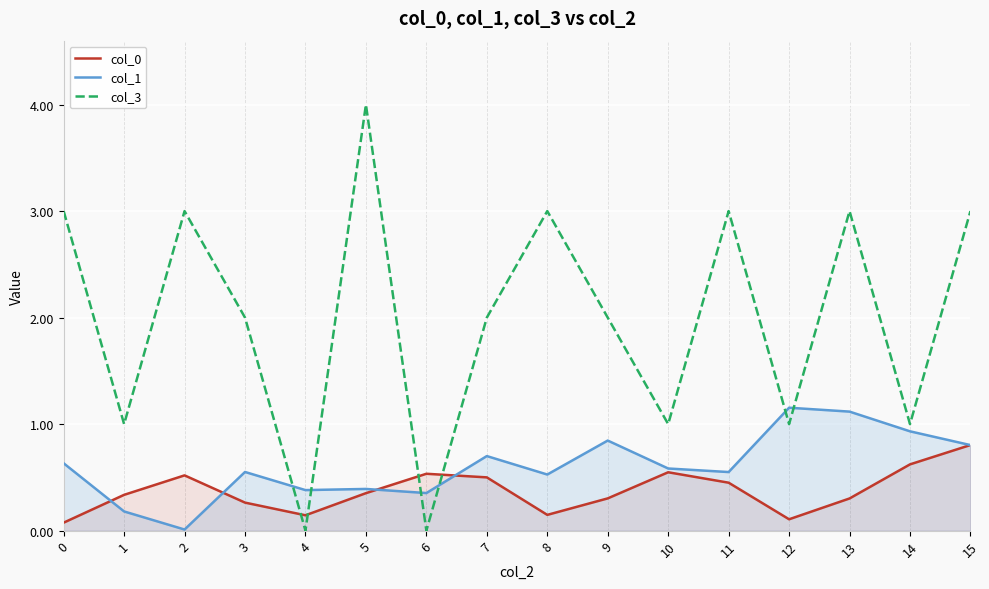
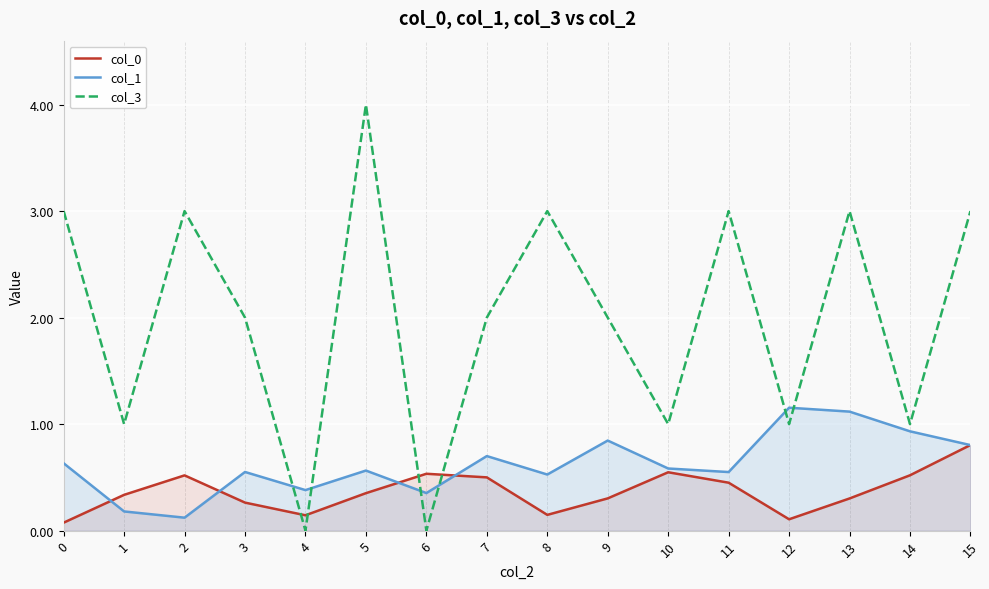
  {
    "col_0": {
      "0": 0.07,
      "1": 0.34,
      "2": 0.52,
      "3": 0.26,
      "4": 0.14,
      "5": 0.35,
      "6": 0.53,
      "7": 0.50,
      "8": 0.15,
      "9": 0.30,
      "10": 0.55,
      "11": 0.45,
      "12": 0.11,
      "13": 0.30,
-     "14": 0.62
+     "14": 0.52
    },
    "col_1": {
      "0": 0.63,
      "1": 0.18,
-     "2": 0.01,
+     "2": 0.12,
      "3": 0.55,
      "4": 0.38,
-     "5": 0.39,
+     "5": 0.56,
      "6": 0.35,
      "7": 0.70,
      "8": 0.53,
      "9": 0.85,
      "10": 0.58,
      "11": 0.55,
      "12": 1.15,
      "13": 1.12,
      "14": 0.93
    },
    "col_3": {
      "0": 3.00,
      "1": 1.00,
      "2": 3.00,
      "3": 2.00,
      "4": 0.00,
      "5": 4.00,
      "6": 0.00,
      "7": 2.00,
      "8": 3.00,
      "9": 2.00,
      "10": 1.00,
      "11": 3.00,
      "12": 1.00,
      "13": 3.00,
      "14": 1.00,
      "15": 3.00
    }
  }
